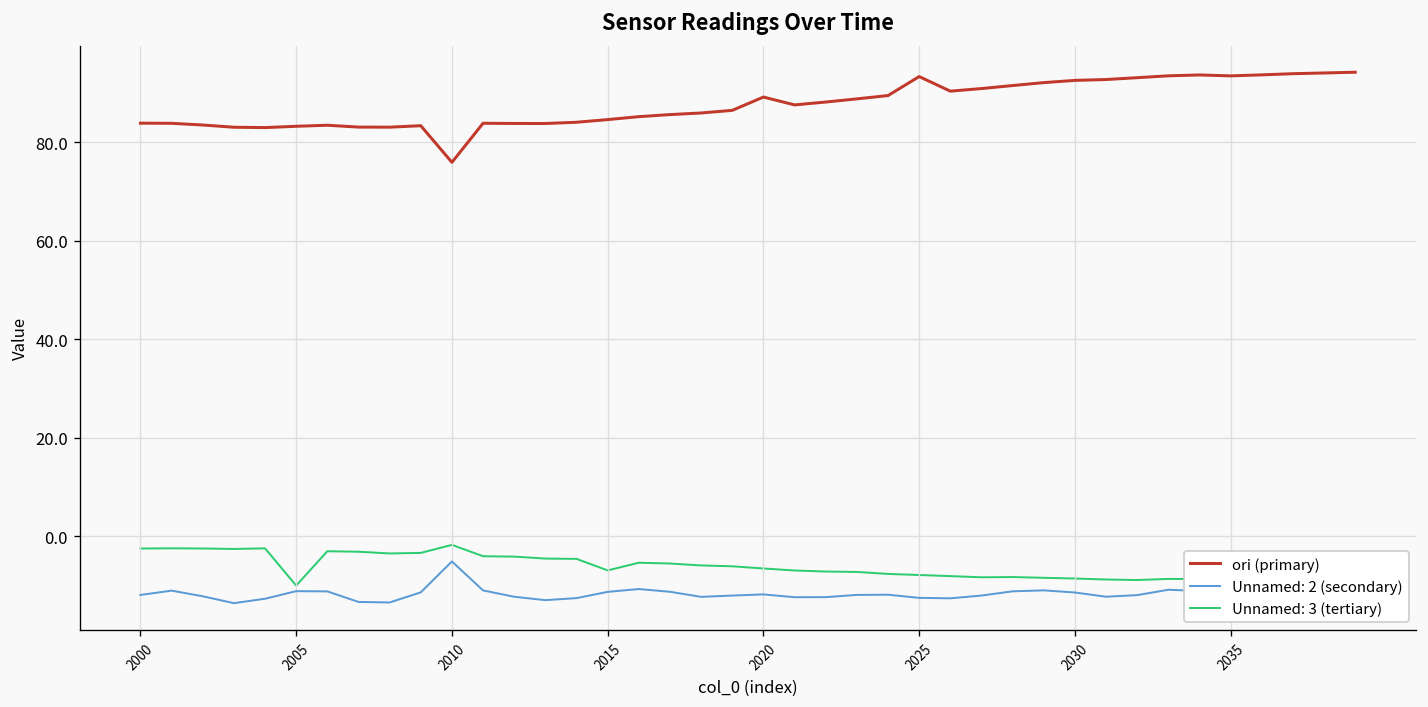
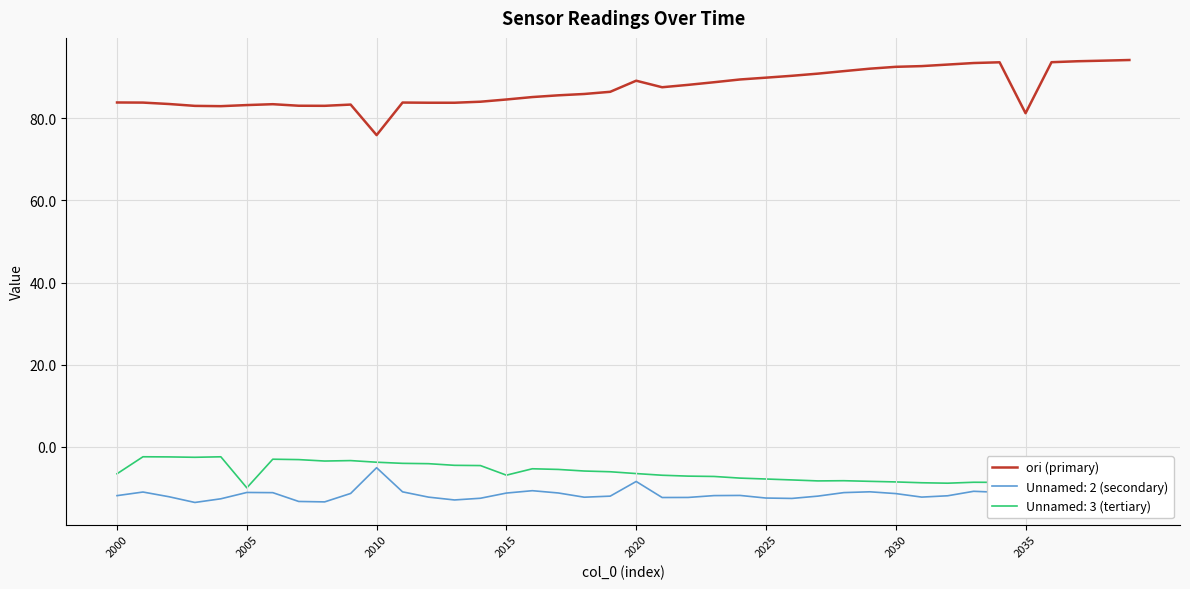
  {
    "ori (primary)": {
      "2000": 84,
      "2005": 83,
      "2010": 76,
      "2015": 85,
      "2020": 89,
-     "2025": 93,
+     "2025": 90,
      "2030": 93,
-     "2035": 93
+     "2035": 81
    },
    "Unnamed: 2 (secondary)": {
      "2000": -12,
      "2005": -11,
      "2010": -5,
      "2015": -11,
-     "2020": -12,
+     "2020": -8,
      "2025": -12,
      "2030": -11
    },
    "Unnamed: 3 (tertiary)": {
-     "2000": -2,
+     "2000": -7,
      "2005": -10,
-     "2010": -2,
+     "2010": -4,
      "2015": -7,
      "2020": -7,
      "2025": -8,
      "2030": -9
    }
  }
